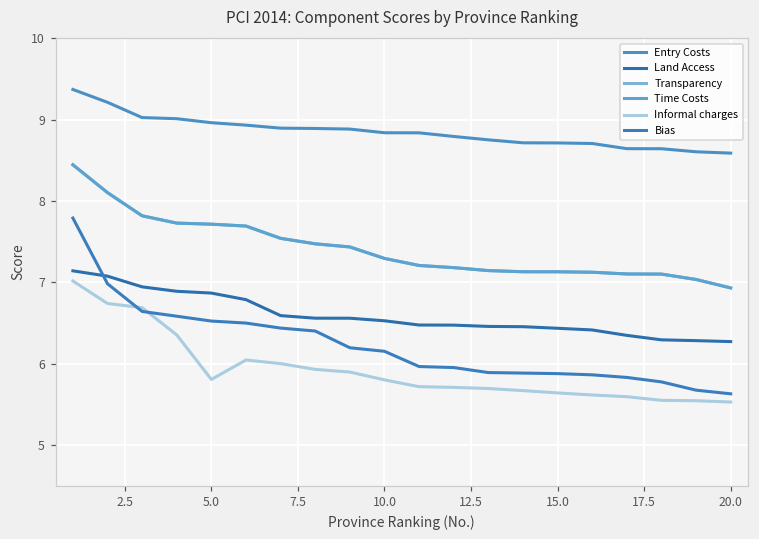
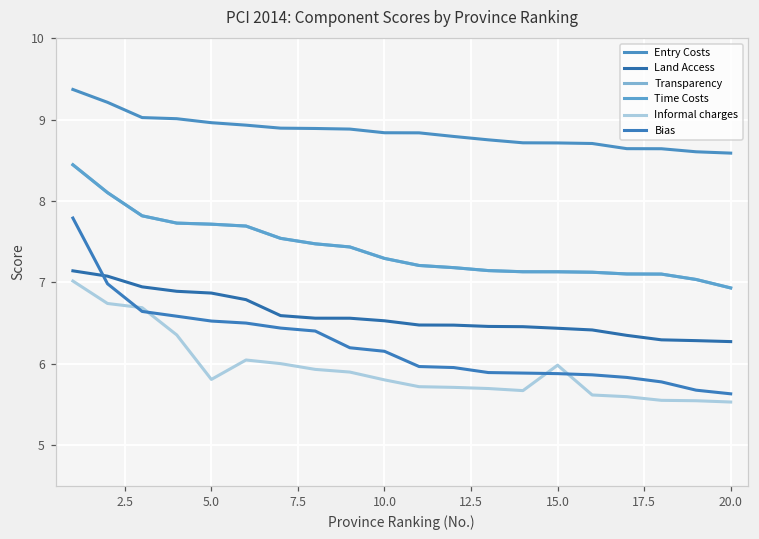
  {
    "Informal charges": {
      "5.0": 5.8,
      "10.0": 5.8,
-     "15.0": 5.6,
+     "15.0": 6.0,
      "20.0": 5.5
    }
  }
